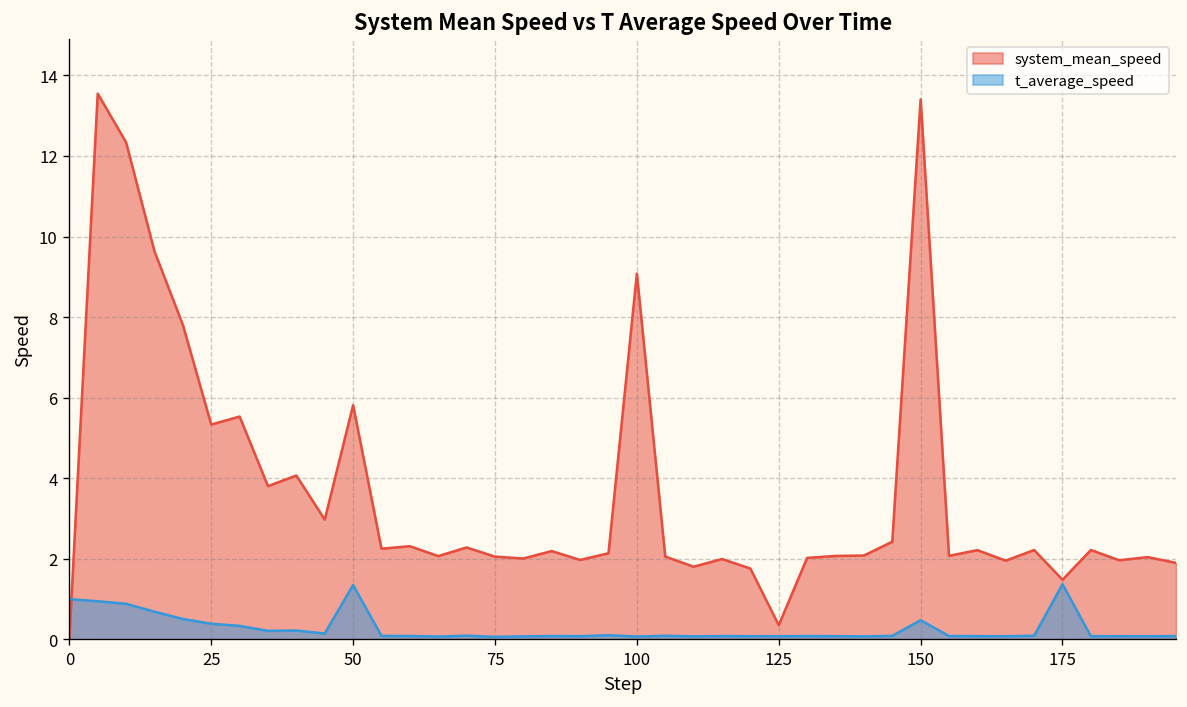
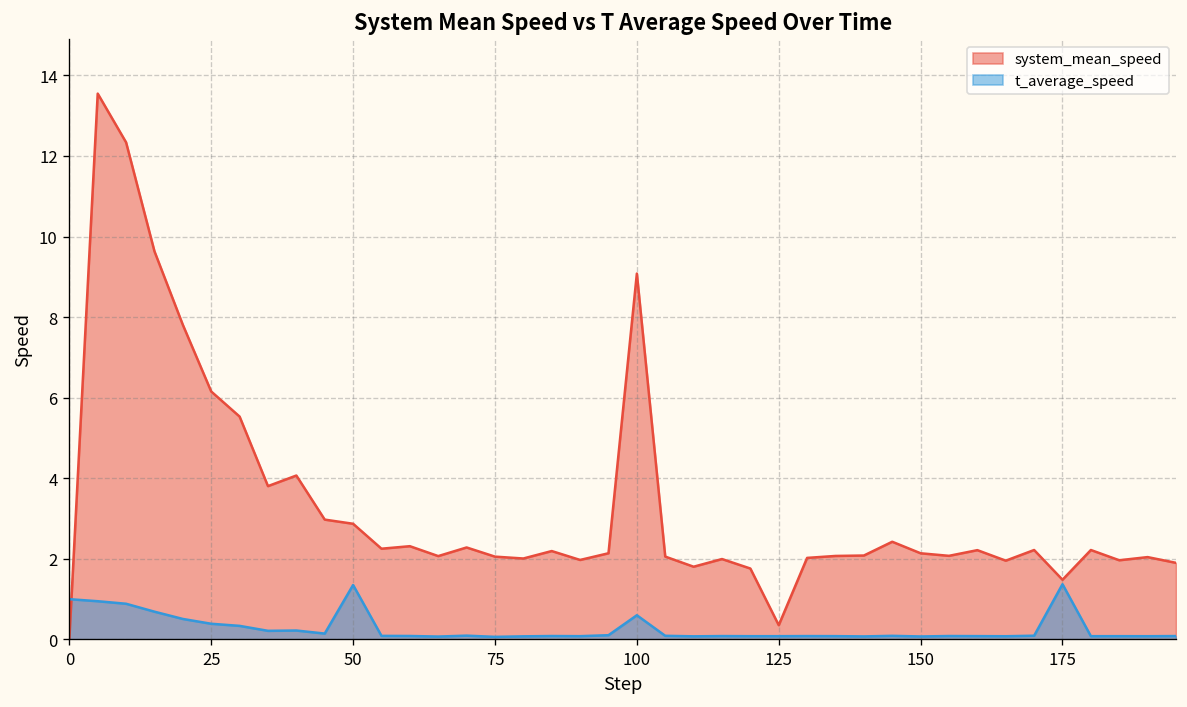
  {
    "system_mean_speed": {
      "0": 0.0,
-     "25": 5.3,
-     "50": 5.8,
+     "25": 6.2,
+     "50": 2.9,
      "75": 2.1,
      "100": 9.1,
      "125": 0.4,
-     "150": 13.4,
+     "150": 2.1,
      "175": 1.5
    },
    "t_average_speed": {
      "0": 1.0,
      "25": 0.4,
      "50": 1.4,
      "75": 0.1,
-     "100": 0.1,
+     "100": 0.6,
      "125": 0.1,
-     "150": 0.5,
+     "150": 0.1,
      "175": 1.4
    }
  }
